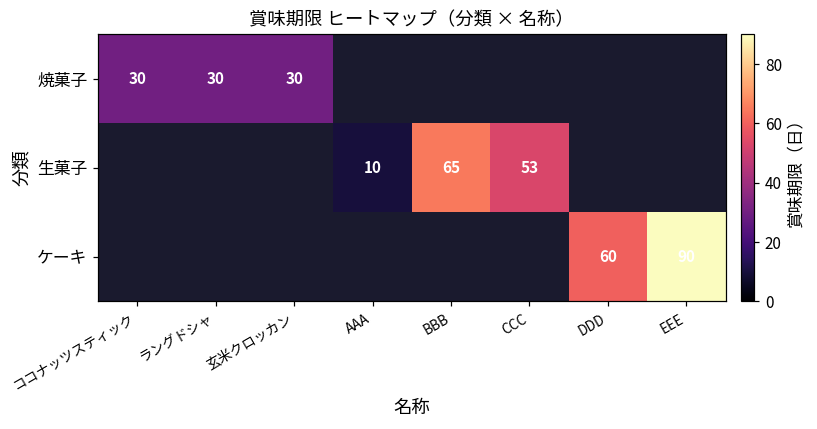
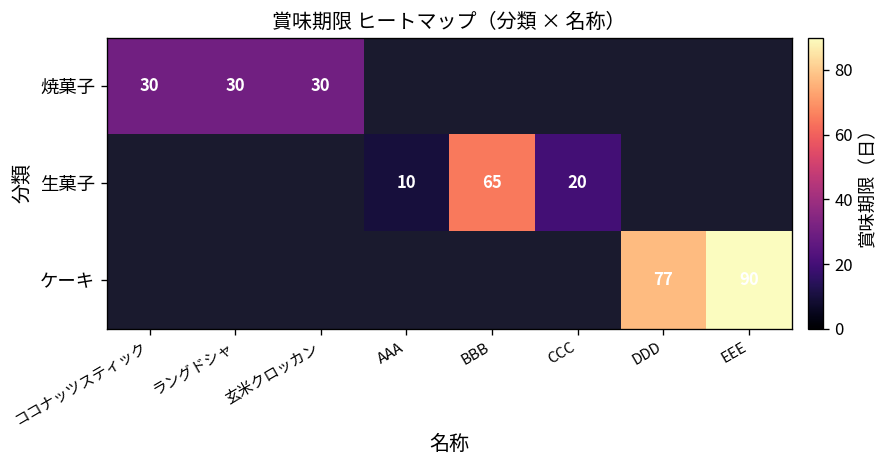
  {
    "焼菓子": {
      "ココナッツスティック": 30,
      "ラングドシャ": 30,
      "玄米クロッカン": 30
    },
    "生菓子": {
      "AAA": 10,
      "BBB": 65,
-     "CCC": 53
+     "CCC": 20
    },
    "ケーキ": {
-     "DDD": 60,
+     "DDD": 77,
      "EEE": 90
    }
  }
